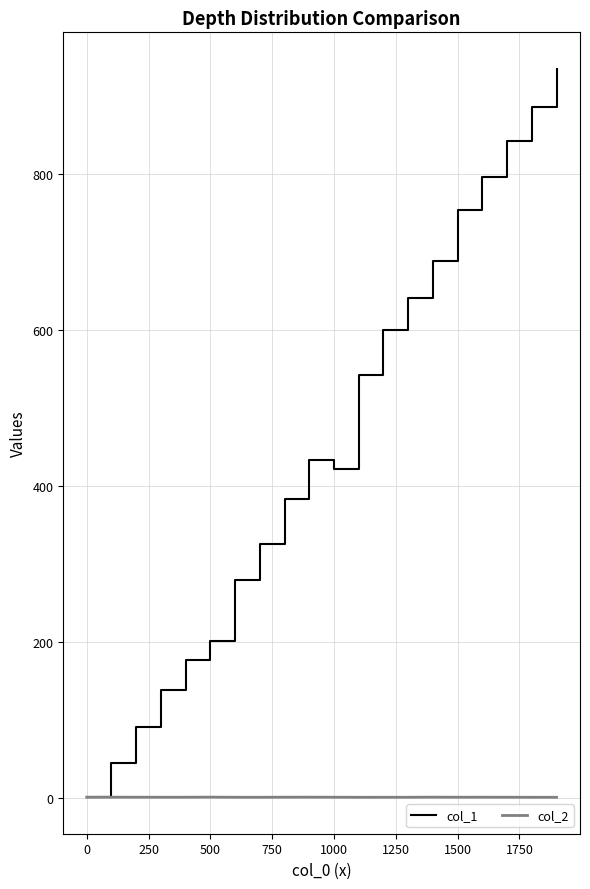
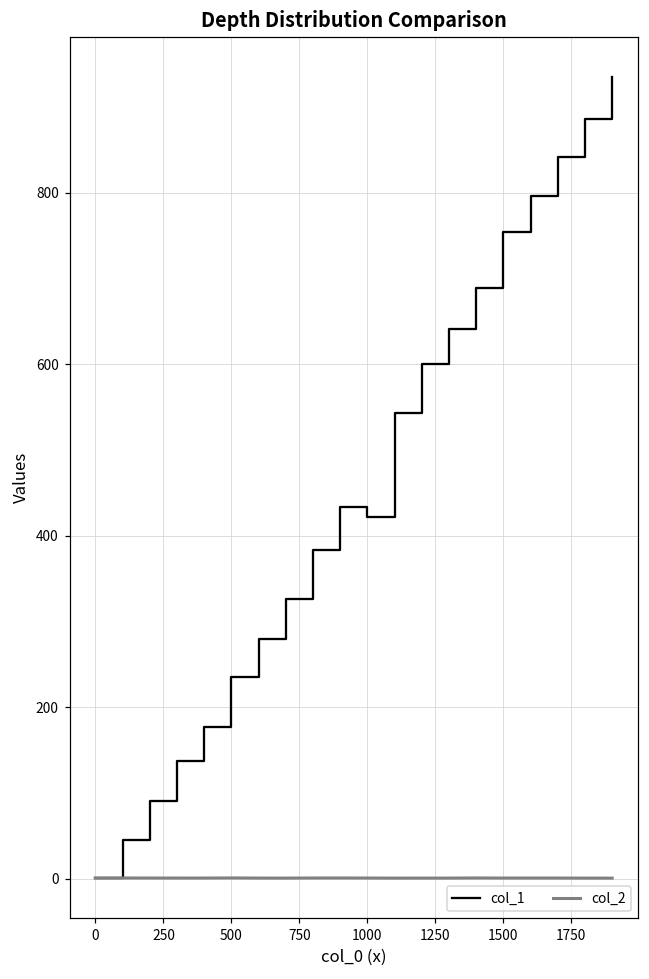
  {
    "col_1": {
-     "500": 200,
+     "500": 240,
      "1000": 420,
      "1500": 750
    },
    "col_2": {
      "500": 0,
      "1000": 0,
      "1500": 0
    }
  }
